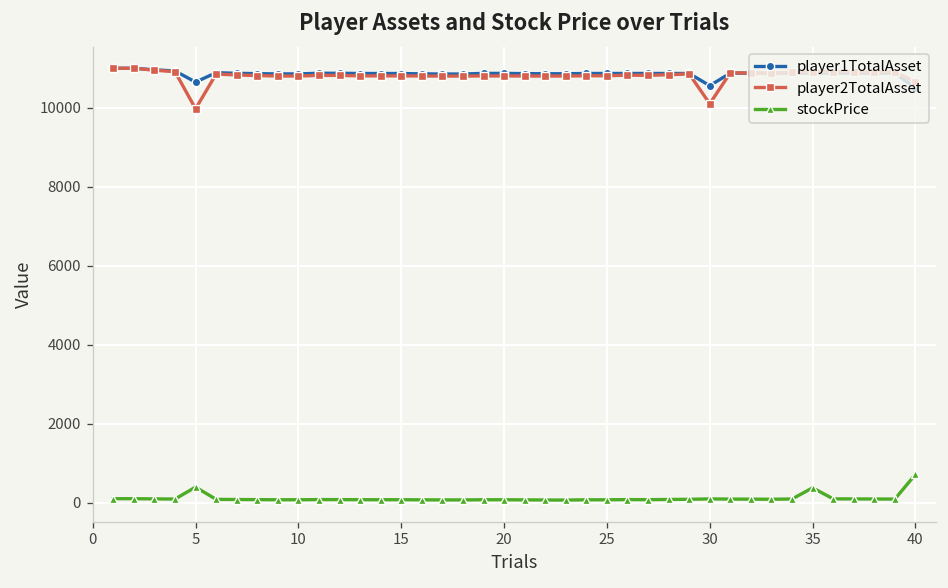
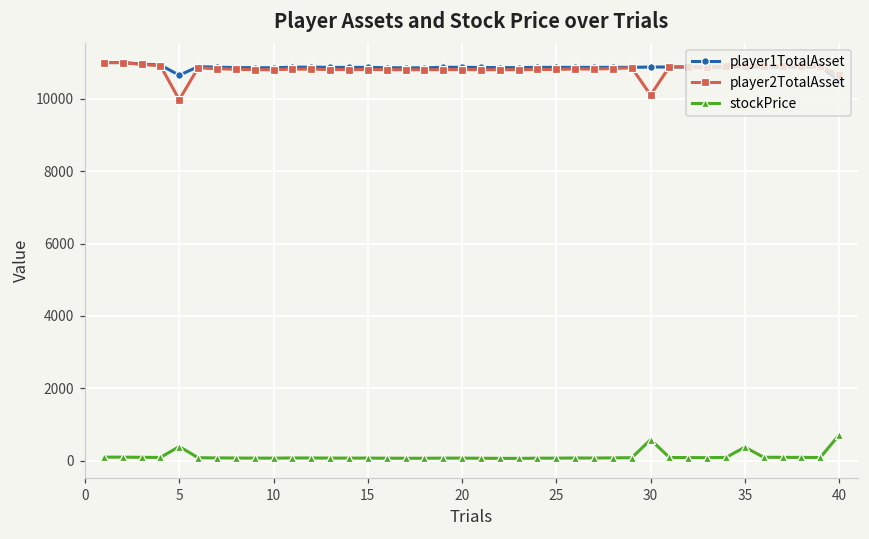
  {
    "player1TotalAsset": {
      "5": 10700,
-     "30": 10600
+     "30": 10900
    },
    "player2TotalAsset": {
      "5": 10000,
      "30": 10100
    },
    "stockPrice": {
      "5": 400,
      "10": 100,
      "15": 100,
      "20": 100,
      "25": 100,
-     "30": 100,
+     "30": 600,
      "35": 400,
      "40": 700
    }
  }
